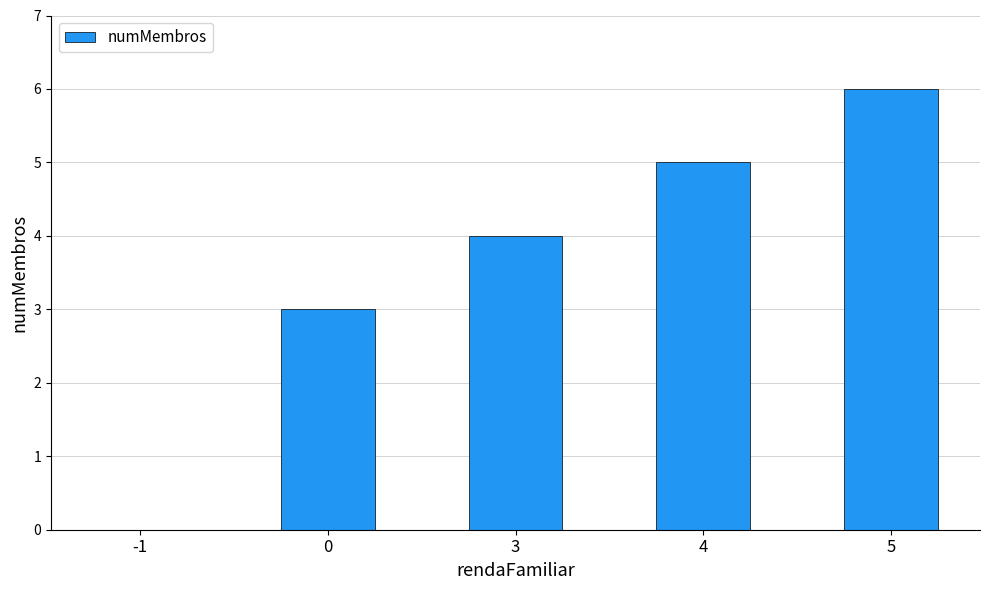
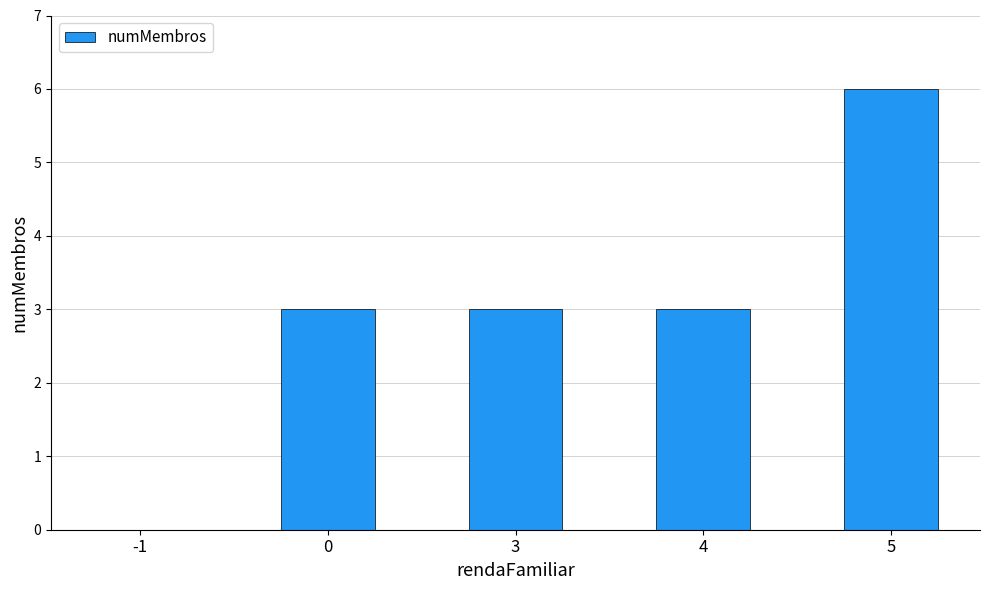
  {
    "-1": 0,
    "0": 3,
-   "3": 4,
-   "4": 5,
+   "3": 3,
+   "4": 3,
    "5": 6
  }
